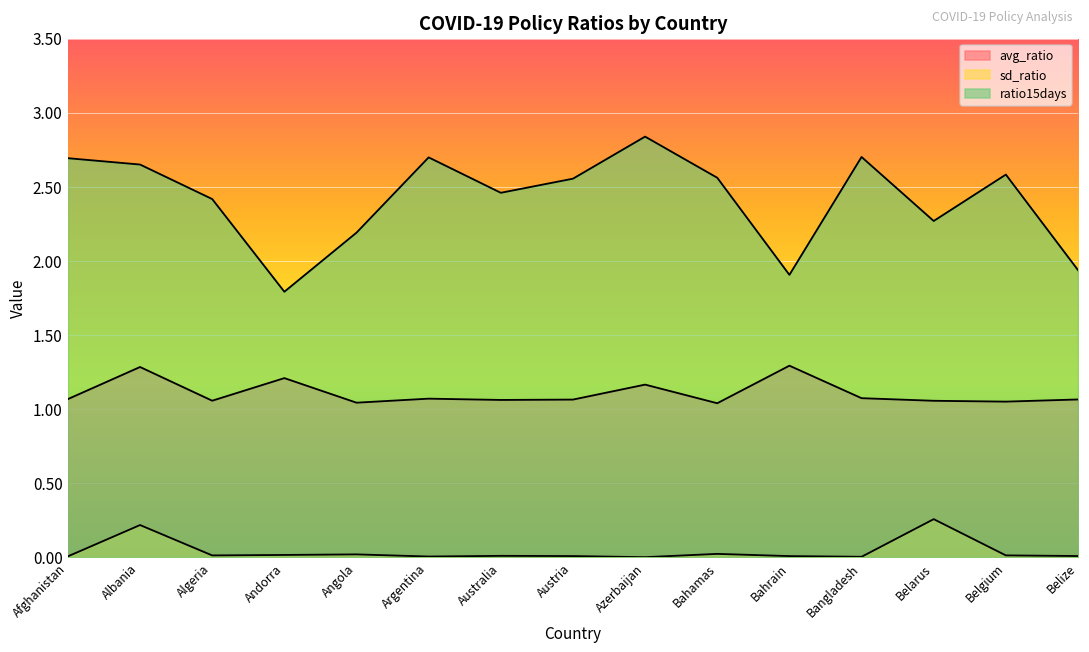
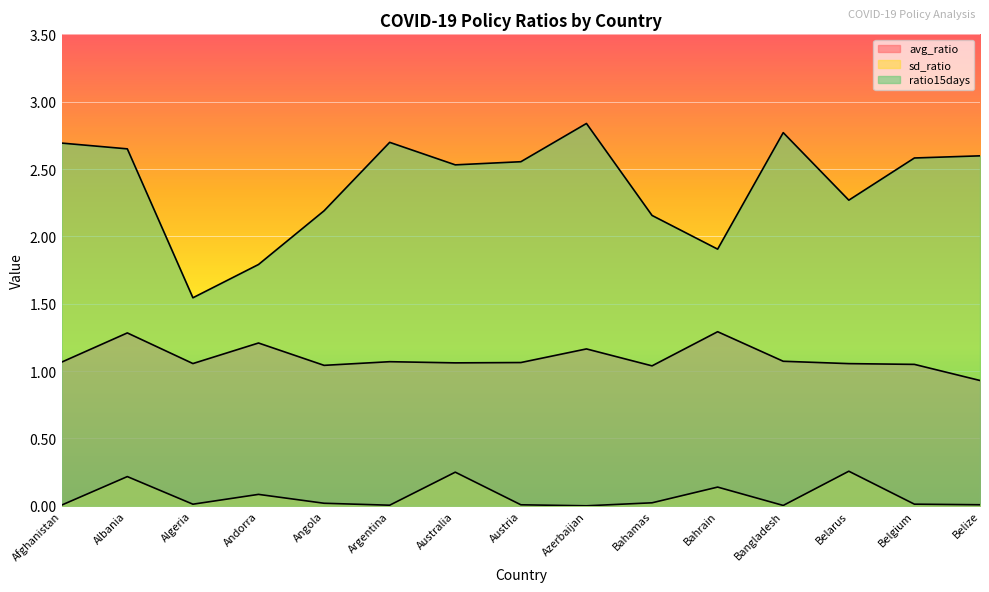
  {
    "avg_ratio": {
      "Afghanistan": 1.07,
      "Albania": 1.28,
      "Algeria": 1.06,
      "Andorra": 1.21,
      "Angola": 1.04,
      "Argentina": 1.07,
      "Australia": 1.06,
      "Austria": 1.06,
      "Azerbaijan": 1.16,
      "Bahamas": 1.04,
      "Bahrain": 1.29,
      "Bangladesh": 1.07,
      "Belarus": 1.06,
      "Belgium": 1.05,
-     "Belize": 1.06
+     "Belize": 0.93
    },
    "sd_ratio": {
      "Afghanistan": 0.01,
      "Albania": 0.22,
      "Algeria": 0.01,
-     "Andorra": 0.02,
+     "Andorra": 0.09,
      "Angola": 0.02,
      "Argentina": 0.00,
-     "Australia": 0.01,
+     "Australia": 0.25,
      "Austria": 0.01,
      "Azerbaijan": 0.00,
      "Bahamas": 0.02,
-     "Bahrain": 0.01,
+     "Bahrain": 0.14,
      "Bangladesh": 0.00,
      "Belarus": 0.26,
      "Belgium": 0.01,
      "Belize": 0.01
    },
    "ratio15days": {
      "Afghanistan": 2.69,
      "Albania": 2.65,
-     "Algeria": 2.42,
+     "Algeria": 1.54,
      "Andorra": 1.79,
      "Angola": 2.19,
      "Argentina": 2.70,
-     "Australia": 2.46,
+     "Australia": 2.53,
      "Austria": 2.55,
      "Azerbaijan": 2.84,
-     "Bahamas": 2.56,
+     "Bahamas": 2.16,
      "Bahrain": 1.91,
-     "Bangladesh": 2.70,
+     "Bangladesh": 2.77,
      "Belarus": 2.27,
      "Belgium": 2.58,
-     "Belize": 1.94
+     "Belize": 2.60
    }
  }
